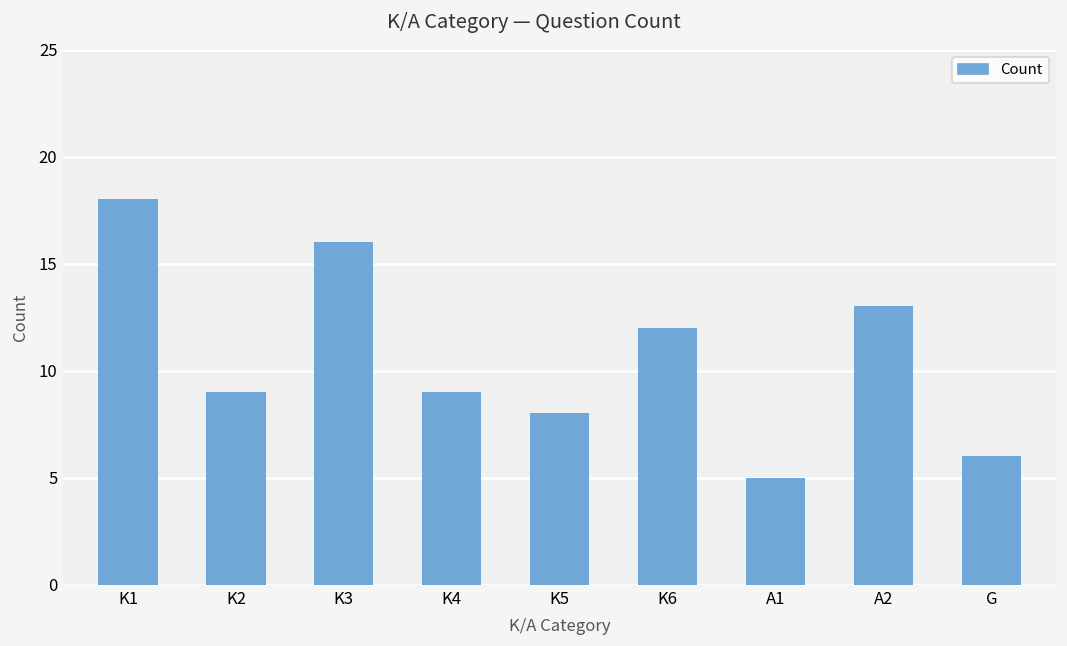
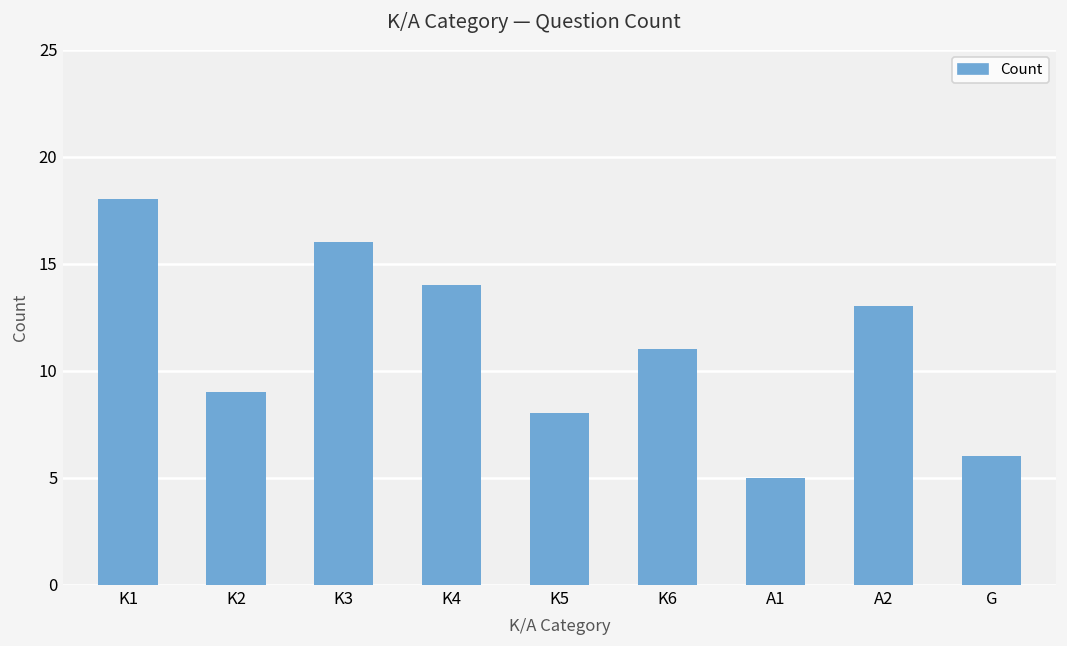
  {
    "K1": 18,
    "K2": 9,
    "K3": 16,
-   "K4": 9,
+   "K4": 14,
    "K5": 8,
-   "K6": 12,
+   "K6": 11,
    "A1": 5,
    "A2": 13,
    "G": 6
  }
